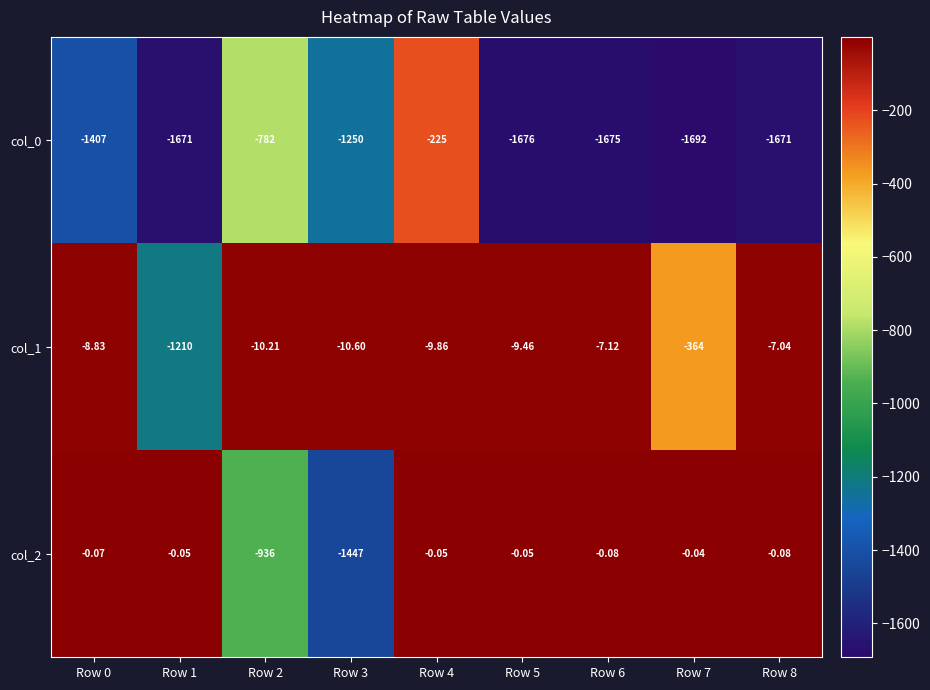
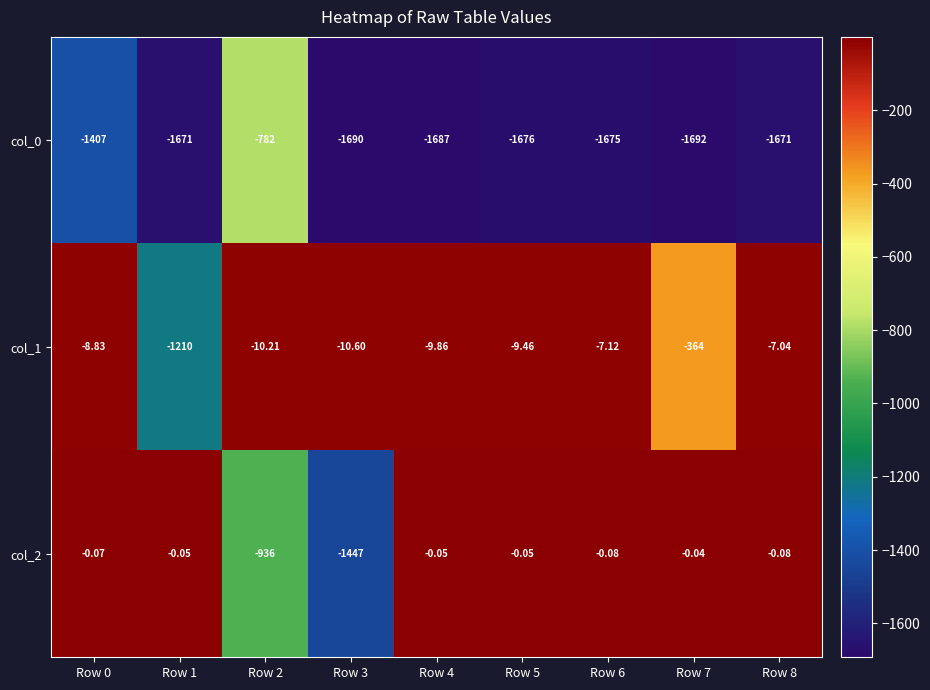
  {
    "col_0": {
      "Row 0": -1407,
      "Row 1": -1671,
      "Row 2": -782,
-     "Row 3": -1250,
-     "Row 4": -225,
+     "Row 3": -1690,
+     "Row 4": -1687,
      "Row 5": -1676,
      "Row 6": -1675,
      "Row 7": -1692,
      "Row 8": -1671
    },
    "col_1": {
      "Row 0": -8.83,
      "Row 1": -1210,
      "Row 2": -10.21,
      "Row 3": -10.60,
      "Row 4": -9.86,
      "Row 5": -9.46,
      "Row 6": -7.12,
      "Row 7": -364,
      "Row 8": -7.04
    },
    "col_2": {
      "Row 0": -0.07,
      "Row 1": -0.05,
      "Row 2": -936,
      "Row 3": -1447,
      "Row 4": -0.05,
      "Row 5": -0.05,
      "Row 6": -0.08,
      "Row 7": -0.04,
      "Row 8": -0.08
    }
  }
